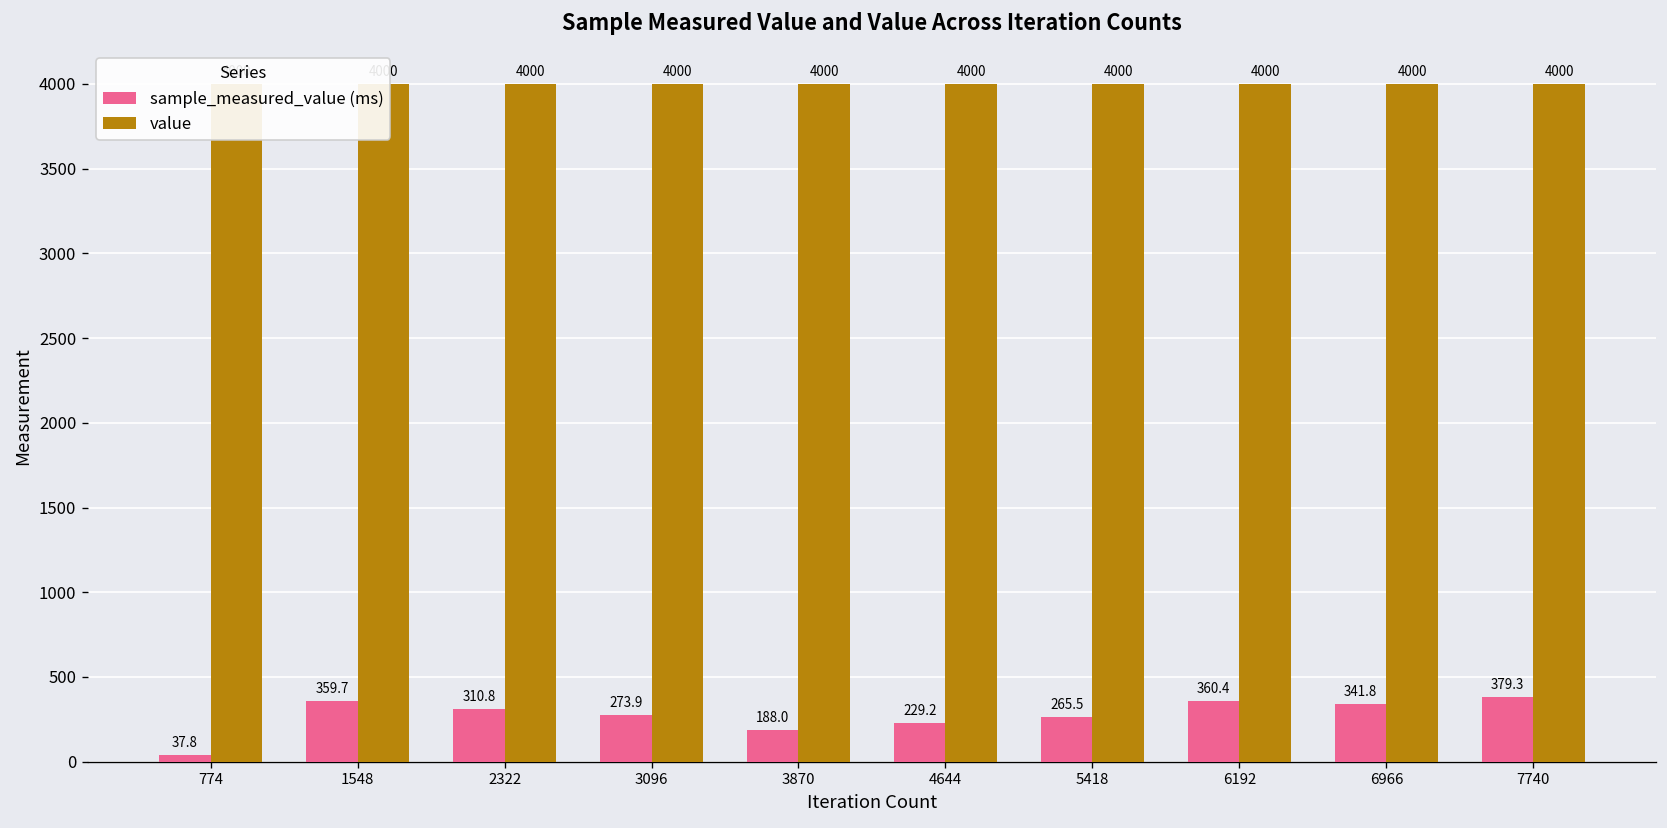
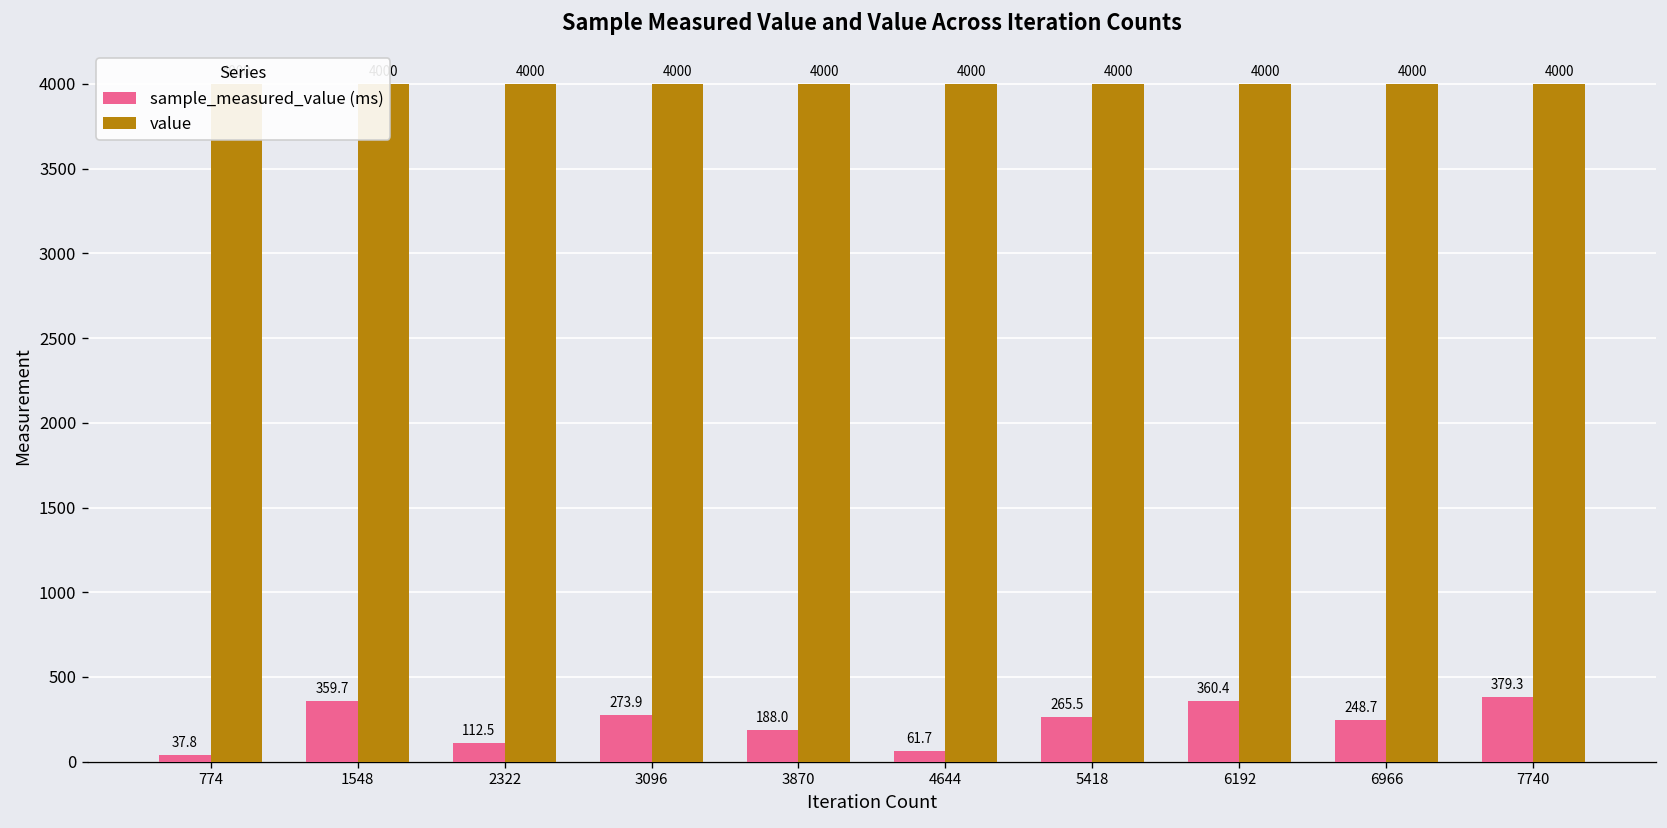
  {
    "sample_measured_value (ms)": {
      "774": 37.8,
      "1548": 359.7,
-     "2322": 310.8,
+     "2322": 112.5,
      "3096": 273.9,
      "3870": 188.0,
-     "4644": 229.2,
+     "4644": 61.7,
      "5418": 265.5,
      "6192": 360.4,
-     "6966": 341.8,
+     "6966": 248.7,
      "7740": 379.3
    },
    "value": {
      "2322": 4000,
      "3096": 4000,
      "3870": 4000,
      "4644": 4000,
      "5418": 4000,
      "6192": 4000,
      "6966": 4000,
      "7740": 4000
    }
  }
